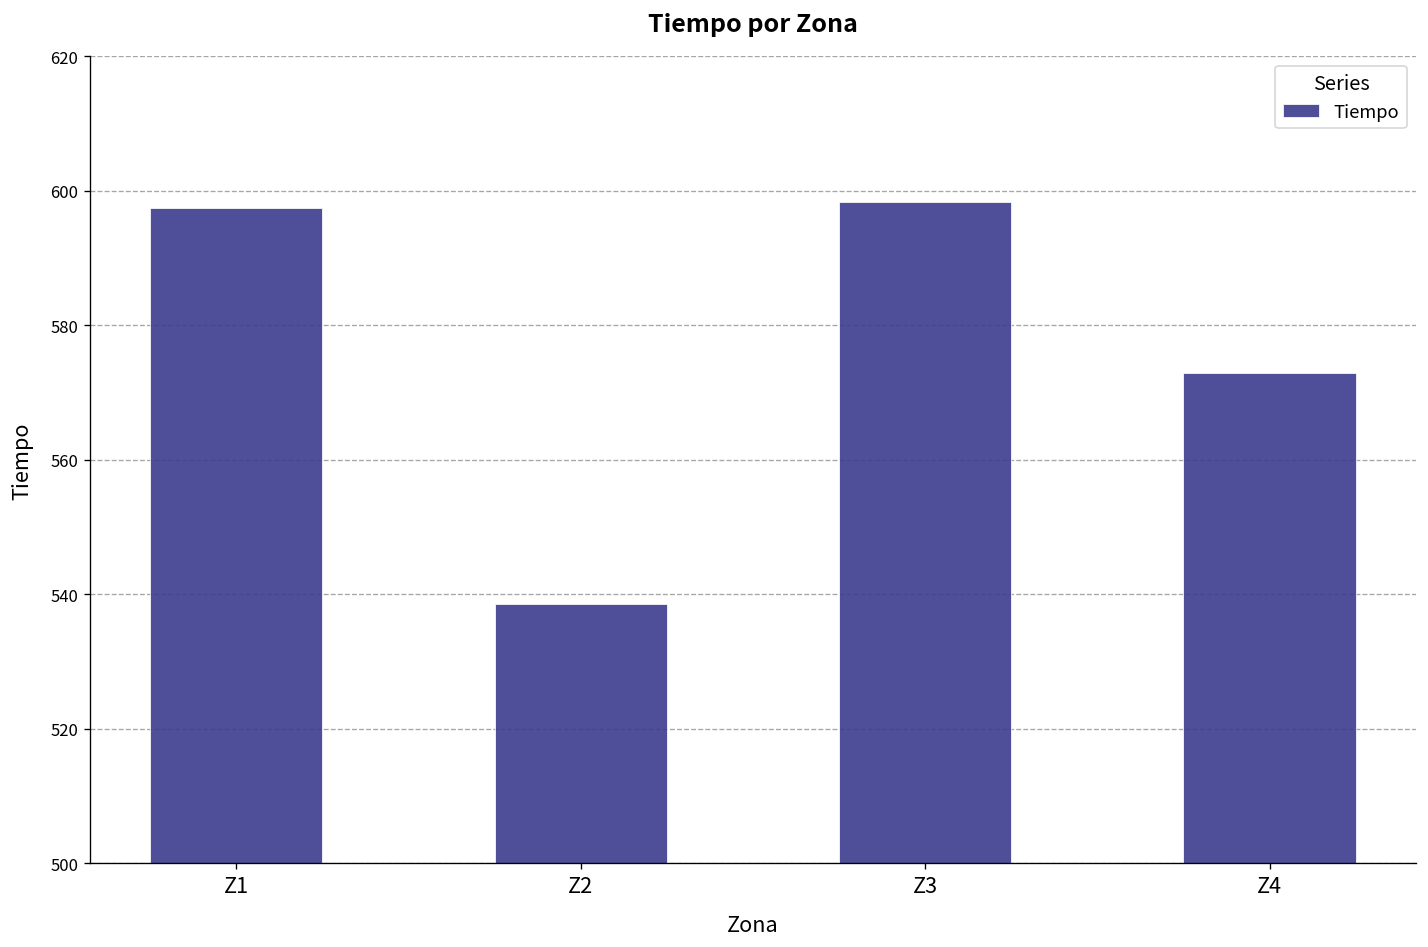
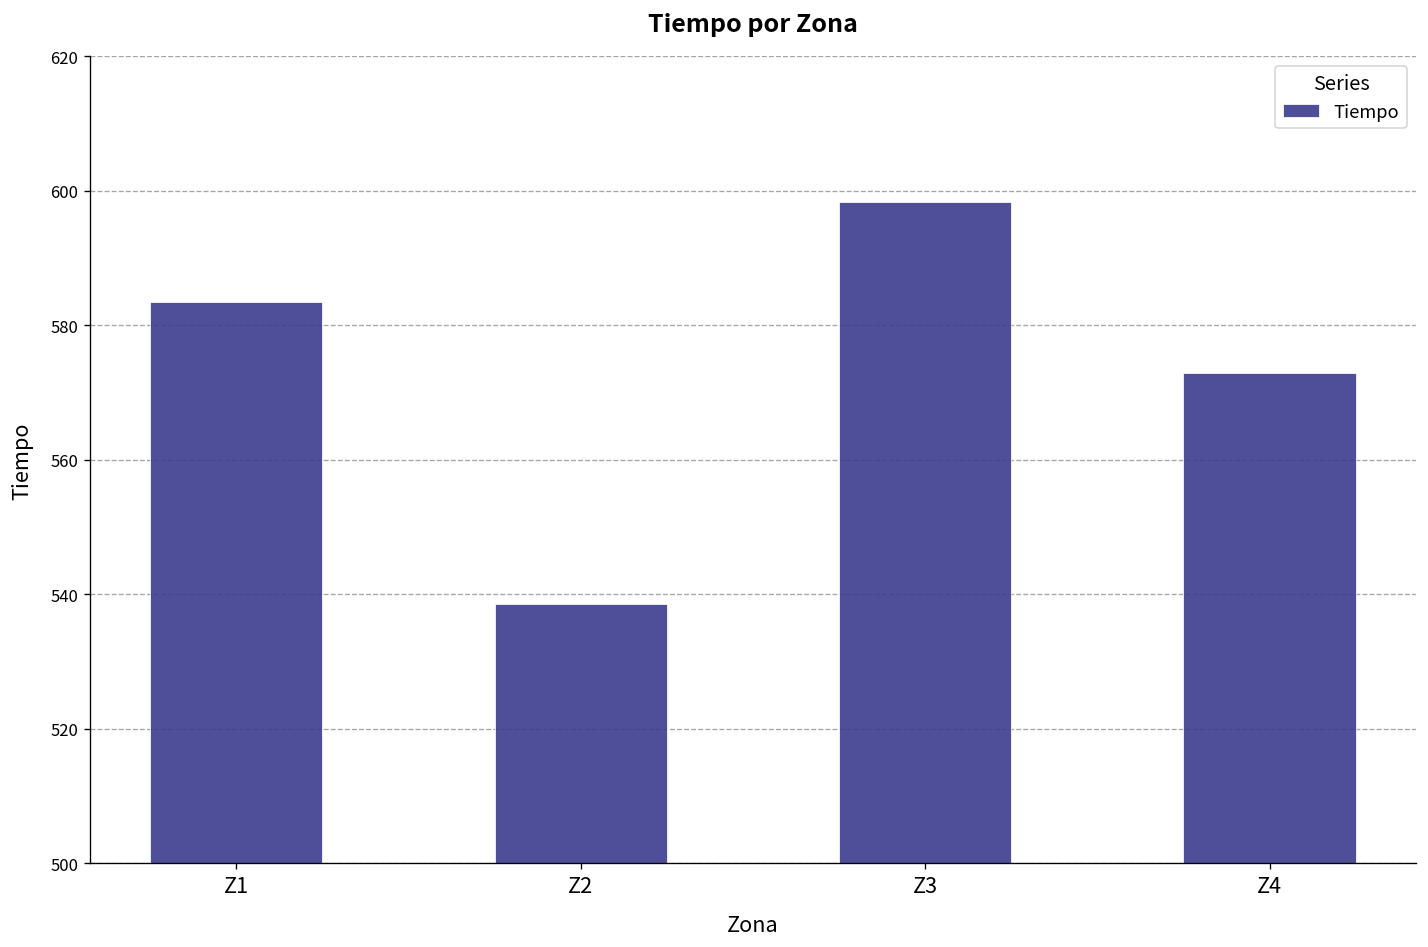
  {
-   "Z1": 598,
+   "Z1": 584,
    "Z2": 539,
    "Z3": 598,
    "Z4": 573
  }
